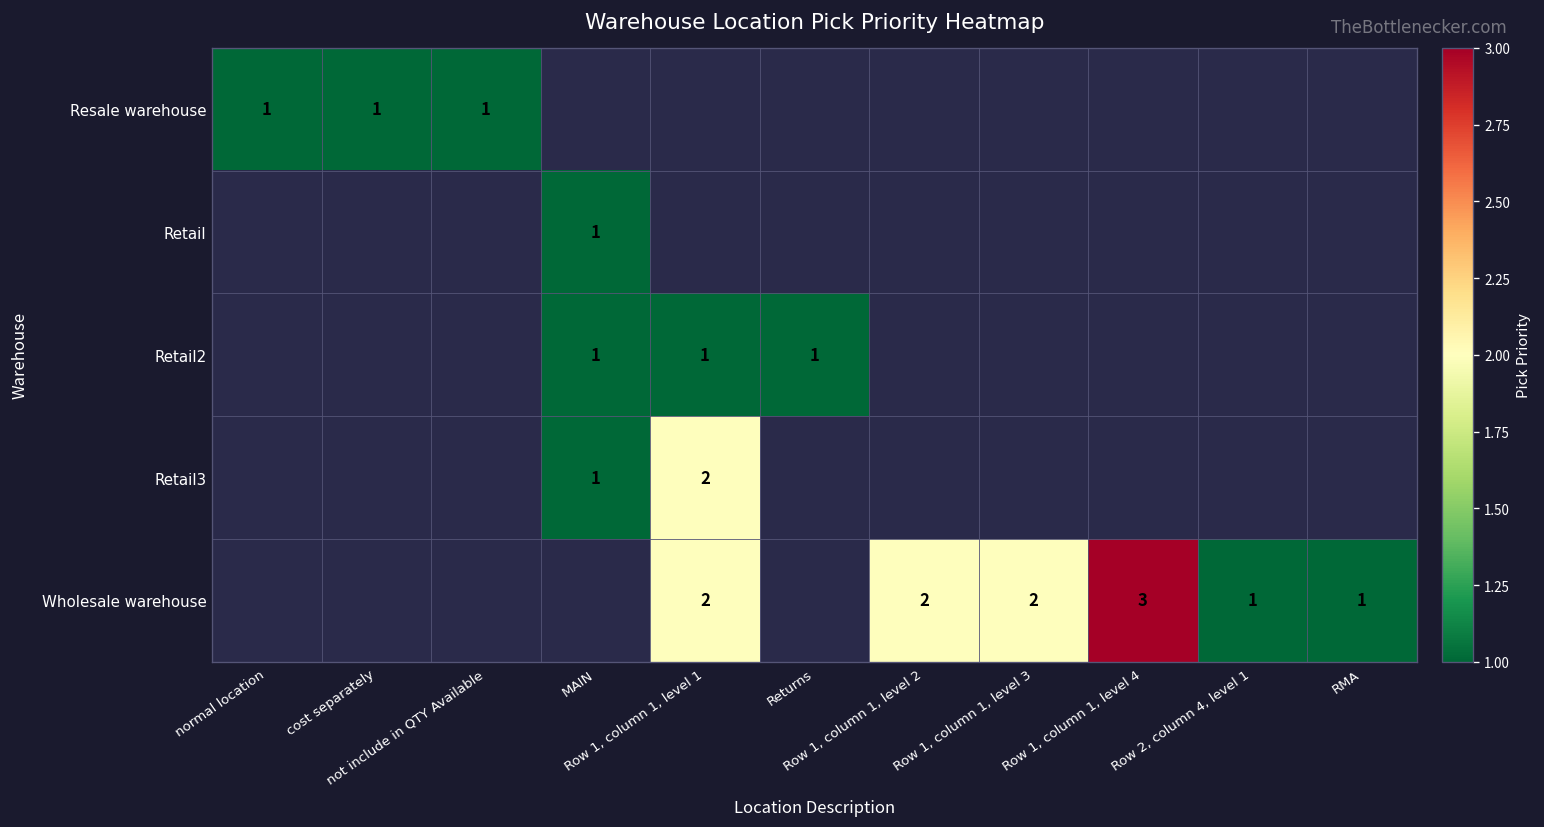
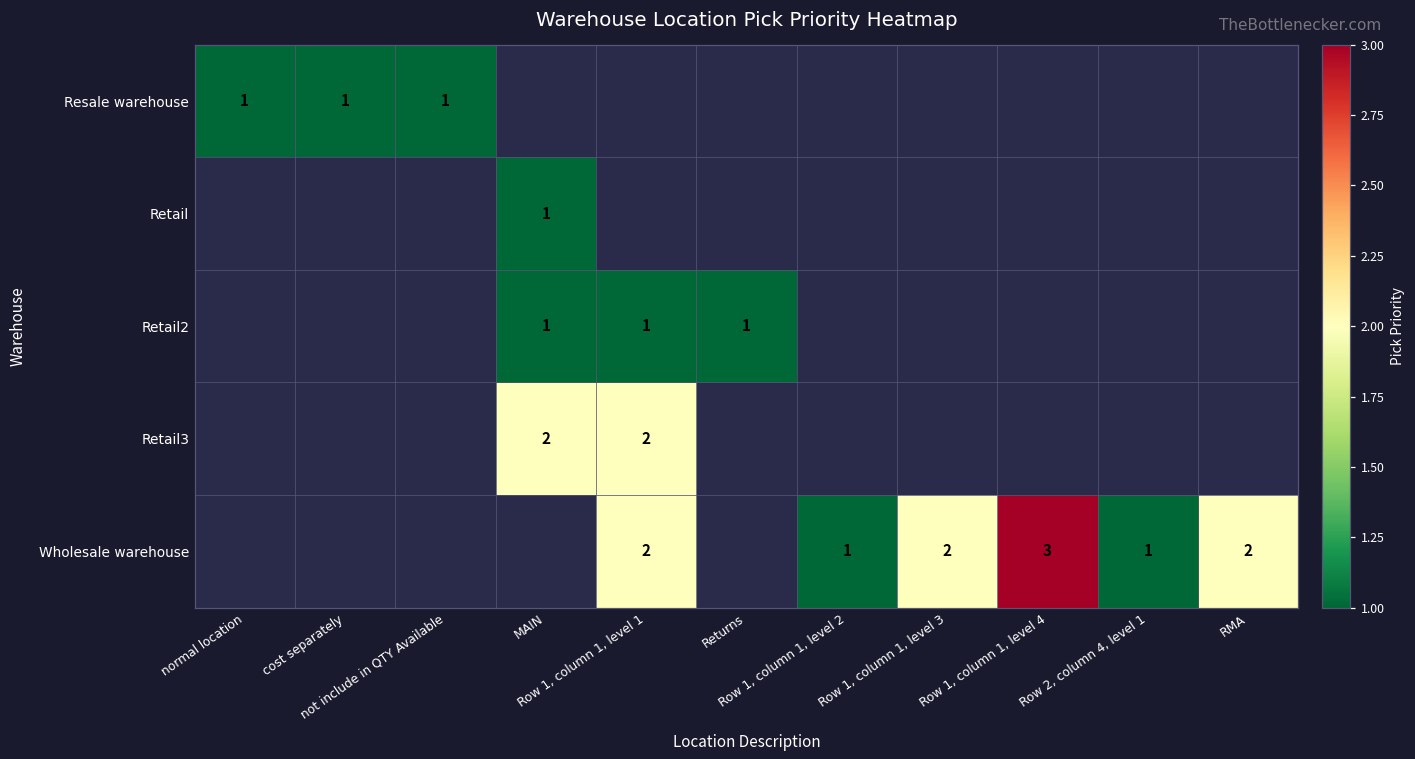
  {
    "Resale warehouse": {
      "normal location": 1,
      "cost separately": 1,
      "not include in QTY Available": 1
    },
    "Retail": {
      "MAIN": 1
    },
    "Retail2": {
      "MAIN": 1,
      "Row 1, column 1, level 1": 1,
      "Returns": 1
    },
    "Retail3": {
-     "MAIN": 1,
+     "MAIN": 2,
      "Row 1, column 1, level 1": 2
    },
    "Wholesale warehouse": {
      "Row 1, column 1, level 1": 2,
-     "Row 1, column 1, level 2": 2,
+     "Row 1, column 1, level 2": 1,
      "Row 1, column 1, level 3": 2,
      "Row 1, column 1, level 4": 3,
      "Row 2, column 4, level 1": 1,
-     "RMA": 1
+     "RMA": 2
    }
  }
